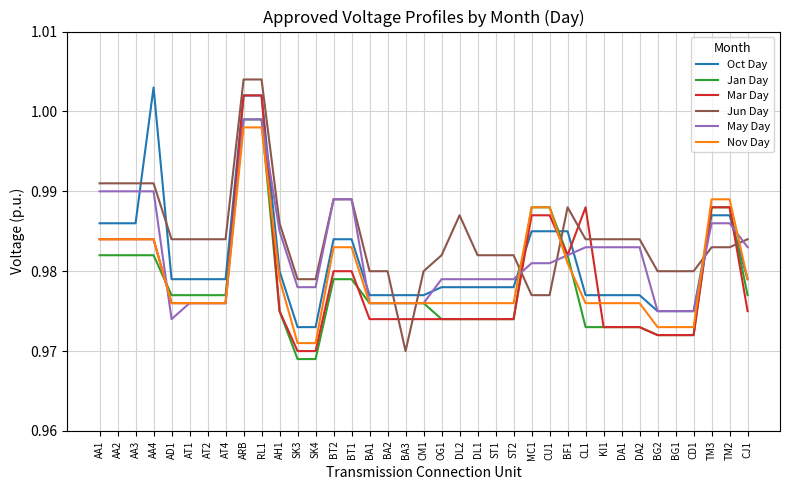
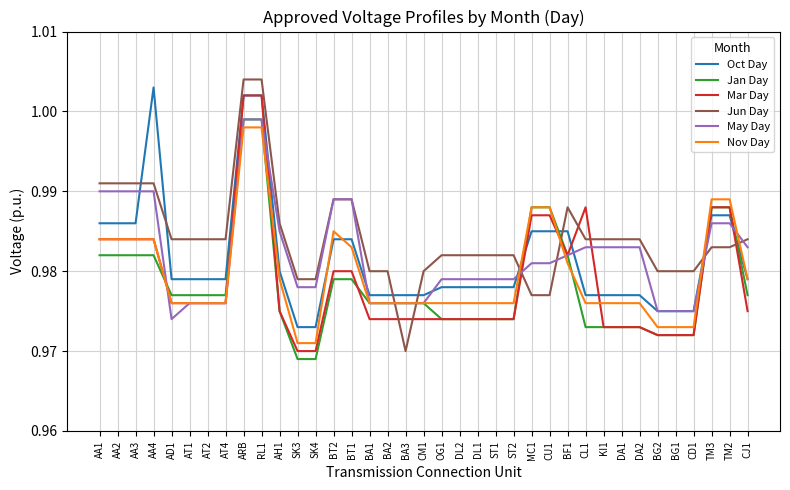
  {
    "Oct Day": {
      "AA1": 0.986,
      "AA2": 0.986,
      "AA3": 0.986,
      "AA4": 1.003,
      "AD1": 0.979,
      "AT1": 0.979,
      "AT2": 0.979,
      "AT4": 0.979,
      "AH1": 0.980,
      "SK3": 0.973,
      "SK4": 0.973,
      "BT2": 0.984,
      "BT1": 0.984,
      "BA1": 0.977,
      "BA2": 0.977,
      "BA3": 0.977,
      "CM1": 0.977,
      "OG1": 0.978,
      "DL2": 0.978,
      "DL1": 0.978,
      "ST1": 0.978,
      "ST2": 0.978,
      "MC1": 0.985,
      "CU1": 0.985,
      "BF1": 0.985,
      "CL1": 0.977,
      "KI1": 0.977,
      "DA1": 0.977,
      "DA2": 0.977,
      "TM3": 0.987,
      "TM2": 0.987
    },
    "Jan Day": {
      "AA1": 0.982,
      "AA2": 0.982,
      "AA3": 0.982,
      "AA4": 0.982,
      "AD1": 0.977,
      "AT1": 0.977,
      "AT2": 0.977,
      "AT4": 0.977,
      "SK3": 0.969,
      "SK4": 0.969,
      "BT2": 0.979,
      "BT1": 0.979,
      "CL1": 0.973,
      "CJ1": 0.977
    },
    "Mar Day": {
      "SK3": 0.970,
      "SK4": 0.970,
      "BT2": 0.980,
      "BT1": 0.980,
      "BA1": 0.974,
      "BA2": 0.974,
      "BA3": 0.974,
      "CM1": 0.974,
      "MC1": 0.987,
      "CU1": 0.987,
      "CL1": 0.988,
      "CJ1": 0.975
    },
    "Jun Day": {
      "AA1": 0.991,
      "AA2": 0.991,
      "AA3": 0.991,
      "AA4": 0.991,
      "AD1": 0.984,
      "AT1": 0.984,
      "AT2": 0.984,
      "AT4": 0.984,
      "ARB": 1.004,
      "RL1": 1.004,
      "AH1": 0.986,
      "SK3": 0.979,
      "SK4": 0.979,
      "BA1": 0.980,
      "BA2": 0.980,
      "BA3": 0.970,
      "CM1": 0.980,
      "OG1": 0.982,
-     "DL2": 0.987,
+     "DL2": 0.982,
      "DL1": 0.982,
      "ST1": 0.982,
      "ST2": 0.982,
      "MC1": 0.977,
      "CU1": 0.977,
      "BF1": 0.988,
      "CL1": 0.984,
      "KI1": 0.984,
      "DA1": 0.984,
      "DA2": 0.984,
      "BG2": 0.980,
      "BG1": 0.980,
      "CD1": 0.980,
      "TM3": 0.983,
      "TM2": 0.983,
      "CJ1": 0.984
    },
    "May Day": {
      "AA1": 0.990,
      "AA2": 0.990,
      "AA3": 0.990,
      "AA4": 0.990,
      "AD1": 0.974,
      "AH1": 0.985,
      "SK3": 0.978,
      "SK4": 0.978,
      "OG1": 0.979,
      "DL2": 0.979,
      "DL1": 0.979,
      "ST1": 0.979,
      "ST2": 0.979,
      "MC1": 0.981,
      "CU1": 0.981,
      "CL1": 0.983,
      "KI1": 0.983,
      "DA1": 0.983,
      "DA2": 0.983,
      "TM3": 0.986,
      "TM2": 0.986,
      "CJ1": 0.983
    },
    "Nov Day": {
      "ARB": 0.998,
      "RL1": 0.998,
      "AH1": 0.979,
      "SK3": 0.971,
      "SK4": 0.971,
-     "BT2": 0.983,
+     "BT2": 0.985,
      "BT1": 0.983,
      "OG1": 0.976,
      "DL2": 0.976,
      "DL1": 0.976,
      "ST1": 0.976,
      "ST2": 0.976,
      "BF1": 0.981,
      "CL1": 0.976,
      "KI1": 0.976,
      "DA1": 0.976,
      "DA2": 0.976,
      "BG2": 0.973,
      "BG1": 0.973,
      "CD1": 0.973,
      "TM3": 0.989,
      "TM2": 0.989
    }
  }
